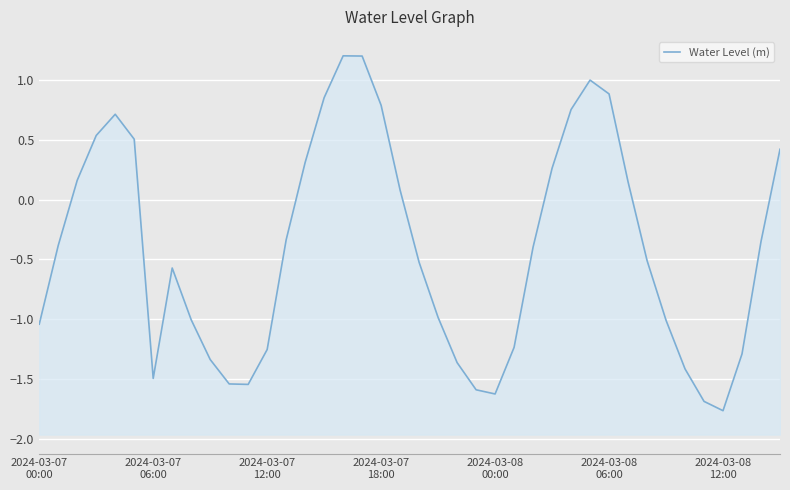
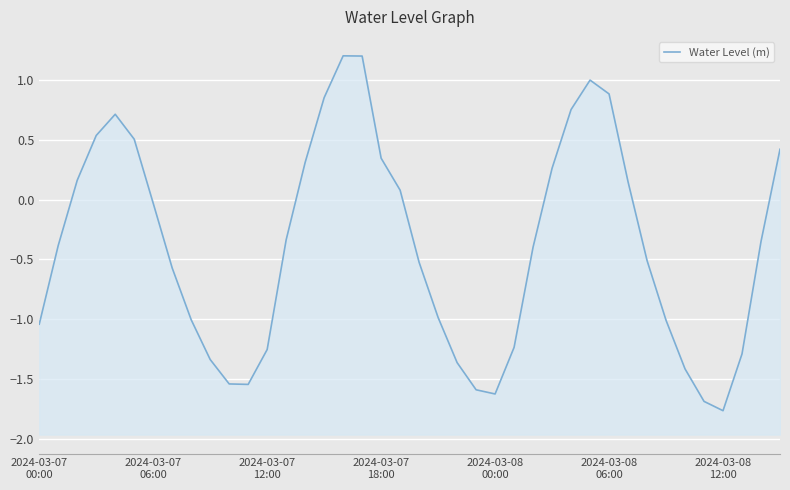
  {
    "2024-03-07 00:00": -1.04,
-   "2024-03-07 06:00": -1.50,
+   "2024-03-07 06:00": -0.03,
    "2024-03-07 12:00": -1.25,
-   "2024-03-07 18:00": 0.79,
+   "2024-03-07 18:00": 0.35,
    "2024-03-08 00:00": -1.63,
    "2024-03-08 06:00": 0.88,
    "2024-03-08 12:00": -1.77
  }
